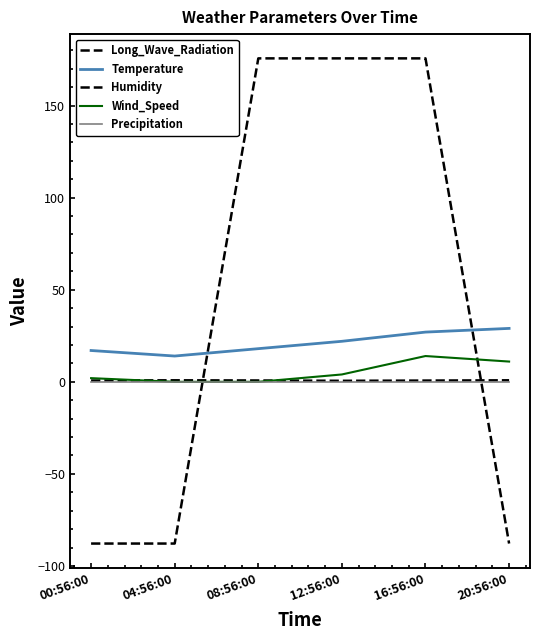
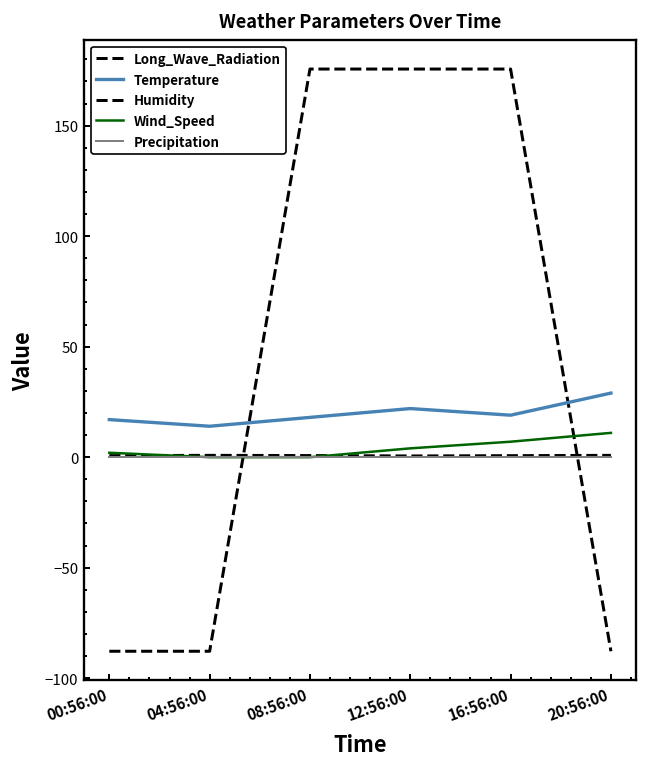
  {
    "Temperature": {
      "00:56:00": 17,
      "04:56:00": 14,
      "08:56:00": 18,
      "12:56:00": 22,
-     "16:56:00": 27,
+     "16:56:00": 19,
      "20:56:00": 29
    },
    "Wind_Speed": {
      "12:56:00": 4,
-     "16:56:00": 14,
+     "16:56:00": 7,
      "20:56:00": 11
    }
  }
